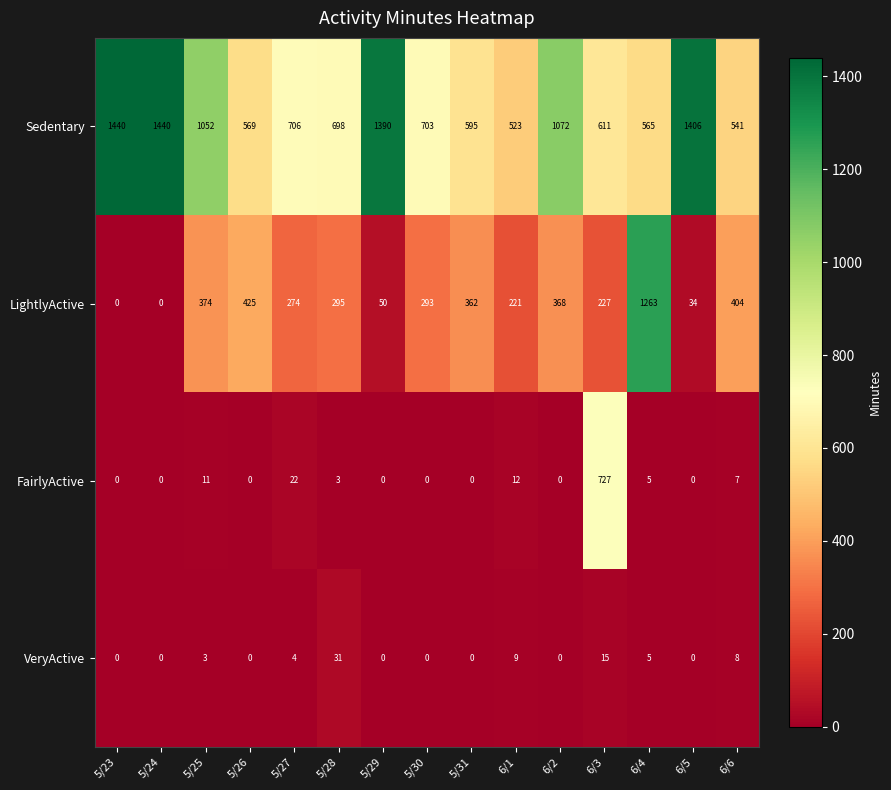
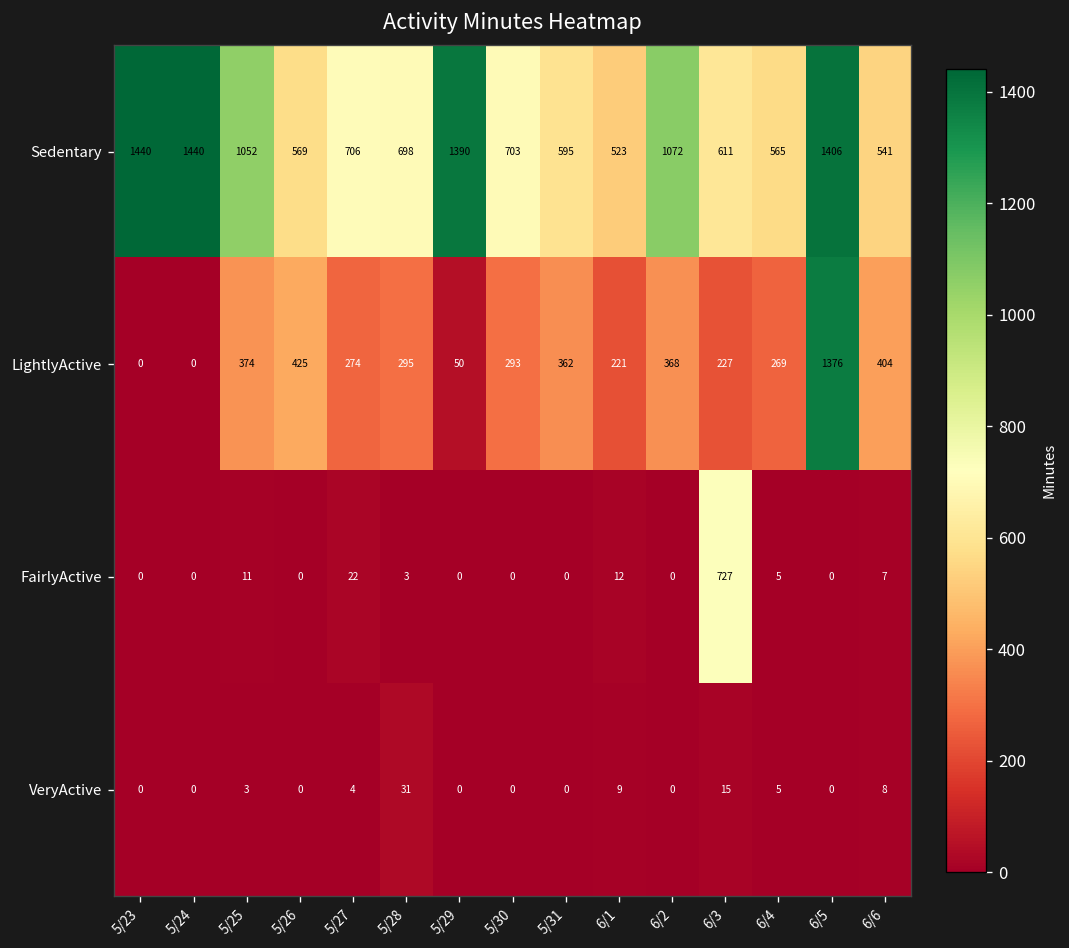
  {
    "Sedentary": {
      "5/23": 1440,
      "5/24": 1440,
      "5/25": 1052,
      "5/26": 569,
      "5/27": 706,
      "5/28": 698,
      "5/29": 1390,
      "5/30": 703,
      "5/31": 595,
      "6/1": 523,
      "6/2": 1072,
      "6/3": 611,
      "6/4": 565,
      "6/5": 1406,
      "6/6": 541
    },
    "LightlyActive": {
      "5/23": 0,
      "5/24": 0,
      "5/25": 374,
      "5/26": 425,
      "5/27": 274,
      "5/28": 295,
      "5/29": 50,
      "5/30": 293,
      "5/31": 362,
      "6/1": 221,
      "6/2": 368,
      "6/3": 227,
-     "6/4": 1263,
-     "6/5": 34,
+     "6/4": 269,
+     "6/5": 1376,
      "6/6": 404
    },
    "FairlyActive": {
      "5/23": 0,
      "5/24": 0,
      "5/25": 11,
      "5/26": 0,
      "5/27": 22,
      "5/28": 3,
      "5/29": 0,
      "5/30": 0,
      "5/31": 0,
      "6/1": 12,
      "6/2": 0,
      "6/3": 727,
      "6/4": 5,
      "6/5": 0,
      "6/6": 7
    },
    "VeryActive": {
      "5/23": 0,
      "5/24": 0,
      "5/25": 3,
      "5/26": 0,
      "5/27": 4,
      "5/28": 31,
      "5/29": 0,
      "5/30": 0,
      "5/31": 0,
      "6/1": 9,
      "6/2": 0,
      "6/3": 15,
      "6/4": 5,
      "6/5": 0,
      "6/6": 8
    }
  }
